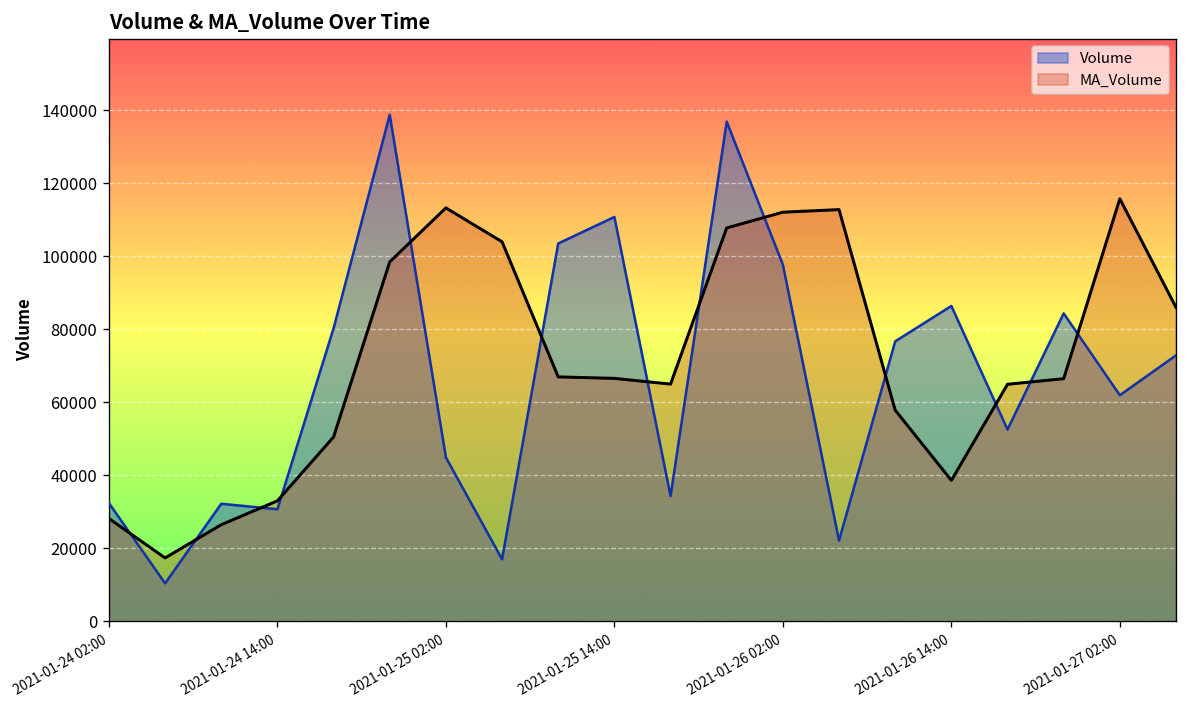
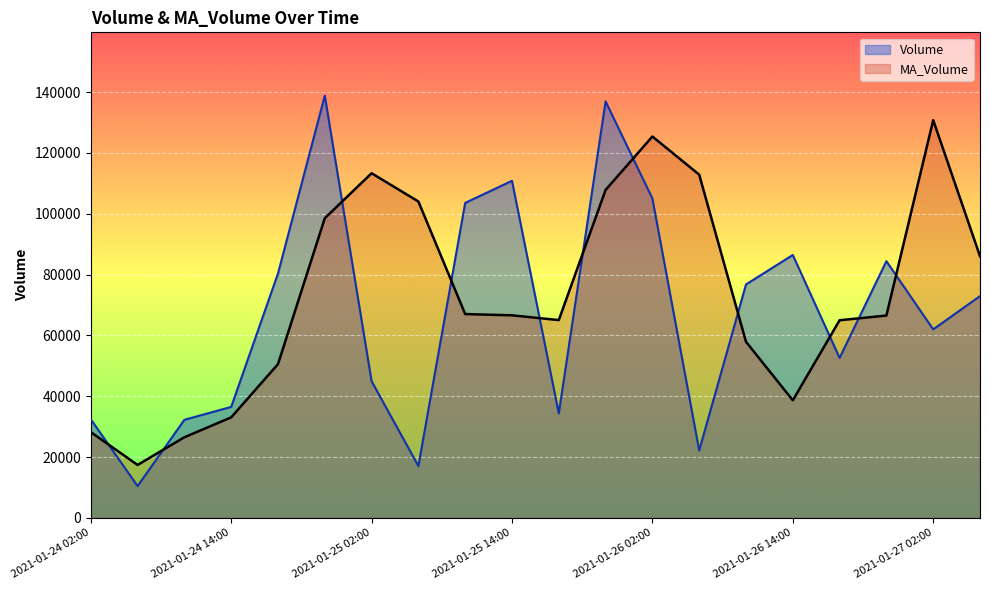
  {
    "Volume": {
      "2021-01-24 02:00": 32000,
-     "2021-01-24 14:00": 31000,
+     "2021-01-24 14:00": 36000,
      "2021-01-25 02:00": 45000,
      "2021-01-25 14:00": 111000,
-     "2021-01-26 02:00": 98000,
+     "2021-01-26 02:00": 105000,
      "2021-01-26 14:00": 86000,
      "2021-01-27 02:00": 62000
    },
    "MA_Volume": {
      "2021-01-24 02:00": 28000,
      "2021-01-24 14:00": 33000,
      "2021-01-25 02:00": 113000,
      "2021-01-25 14:00": 67000,
-     "2021-01-26 02:00": 112000,
+     "2021-01-26 02:00": 125000,
      "2021-01-26 14:00": 39000,
-     "2021-01-27 02:00": 116000
+     "2021-01-27 02:00": 131000
    }
  }
